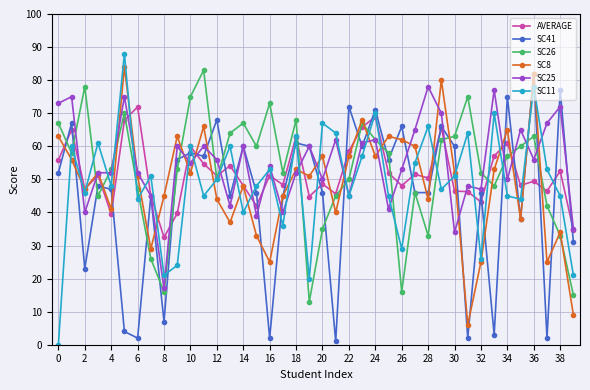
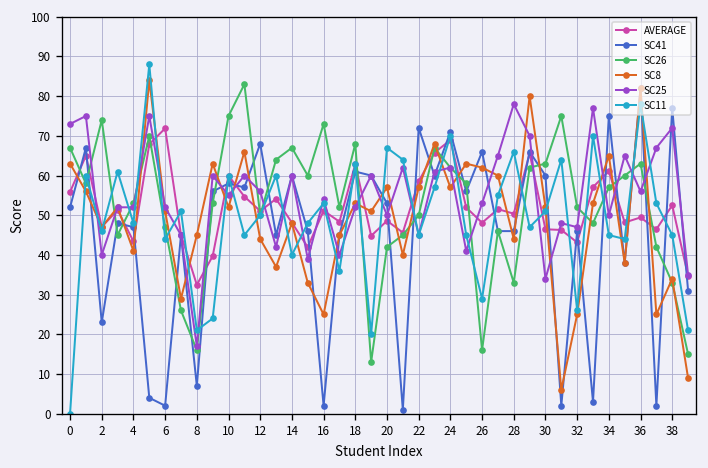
  {
    "AVERAGE": {
      "0": 56,
-     "4": 39,
+     "4": 43,
      "6": 72,
      "8": 32,
      "12": 51,
      "16": 51,
      "20": 49,
      "22": 59,
      "24": 69,
      "26": 48,
      "28": 50,
      "30": 46,
      "32": 43,
      "34": 61,
      "36": 49,
      "38": 53
    },
    "SC41": {
      "0": 52,
      "2": 23,
      "4": 47,
      "6": 2,
      "8": 7,
      "10": 58,
      "12": 68,
      "16": 2,
      "18": 61,
-     "20": 46,
+     "20": 53,
      "22": 72,
      "24": 71,
      "26": 66,
      "28": 46,
      "30": 60,
      "32": 46,
      "34": 75
    },
    "SC26": {
      "0": 67,
-     "2": 78,
+     "2": 74,
      "4": 53,
      "6": 47,
      "8": 16,
      "10": 75,
      "14": 67,
      "16": 73,
      "18": 68,
-     "20": 35,
+     "20": 42,
      "22": 50,
      "26": 16,
      "28": 33,
      "30": 63,
      "32": 52,
      "34": 57,
      "36": 63,
      "38": 33
    },
    "SC8": {
      "0": 63,
      "4": 41,
      "6": 51,
      "8": 45,
      "10": 52,
      "12": 44,
      "16": 25,
      "18": 53,
      "20": 57,
      "22": 57,
      "24": 57,
      "26": 62,
      "28": 44,
      "30": 52,
      "32": 25,
      "34": 65,
      "38": 34
    },
    "SC25": {
      "0": 73,
      "2": 40,
      "4": 52,
      "6": 52,
      "8": 17,
      "10": 55,
      "12": 56,
      "16": 54,
      "18": 52,
      "20": 50,
      "26": 53,
      "28": 78,
      "30": 34,
      "32": 47,
      "34": 50,
      "36": 56,
      "38": 72
    },
    "SC11": {
      "0": 0,
      "2": 46,
      "4": 48,
      "6": 44,
      "8": 21,
      "14": 40,
      "16": 53,
      "20": 67,
      "24": 70,
      "26": 29,
      "28": 66,
      "30": 51,
      "32": 26,
      "34": 45,
      "38": 45
    }
  }
